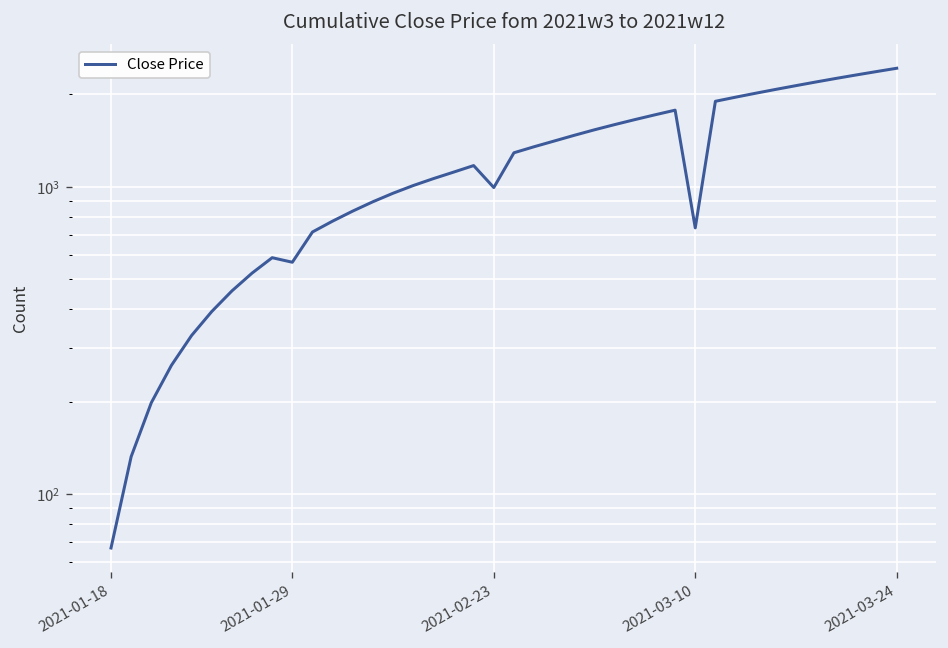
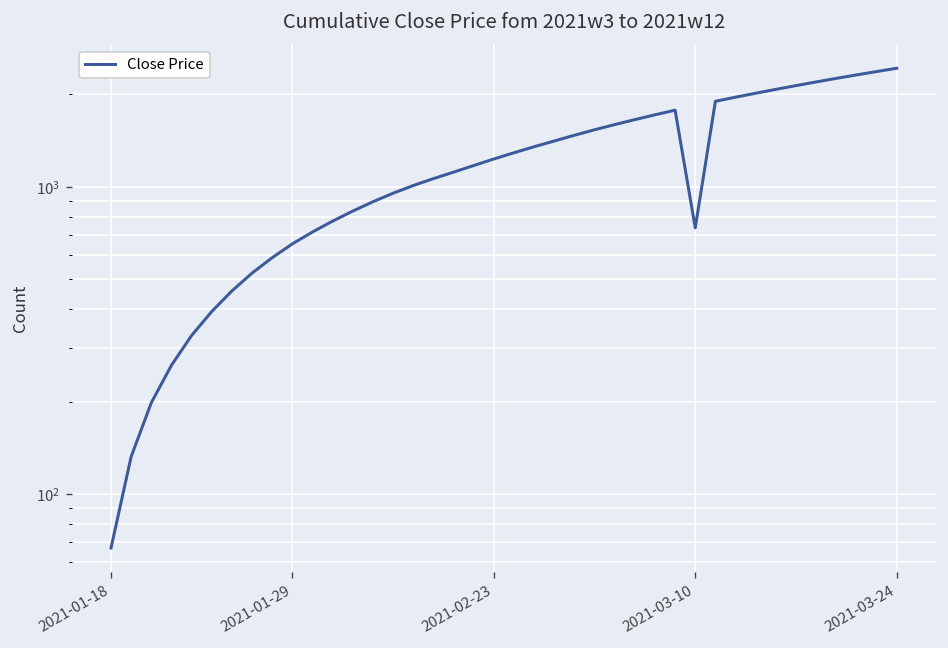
  {
    "2021-01-18": 67,
-   "2021-01-29": 570,
-   "2021-02-23": 1000,
+   "2021-01-29": 650,
+   "2021-02-23": 1200,
    "2021-03-10": 740,
    "2021-03-24": 2400
  }
